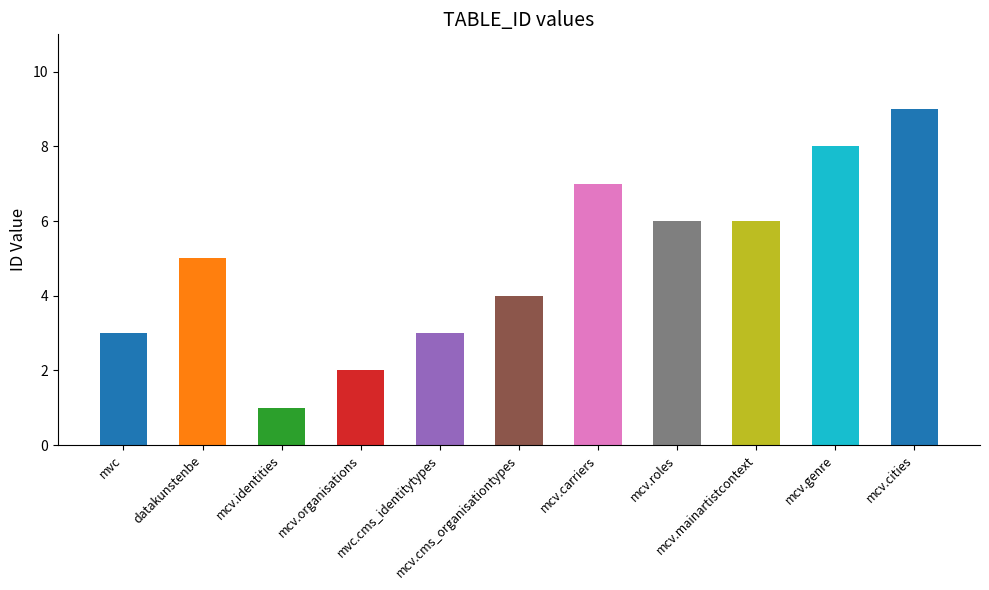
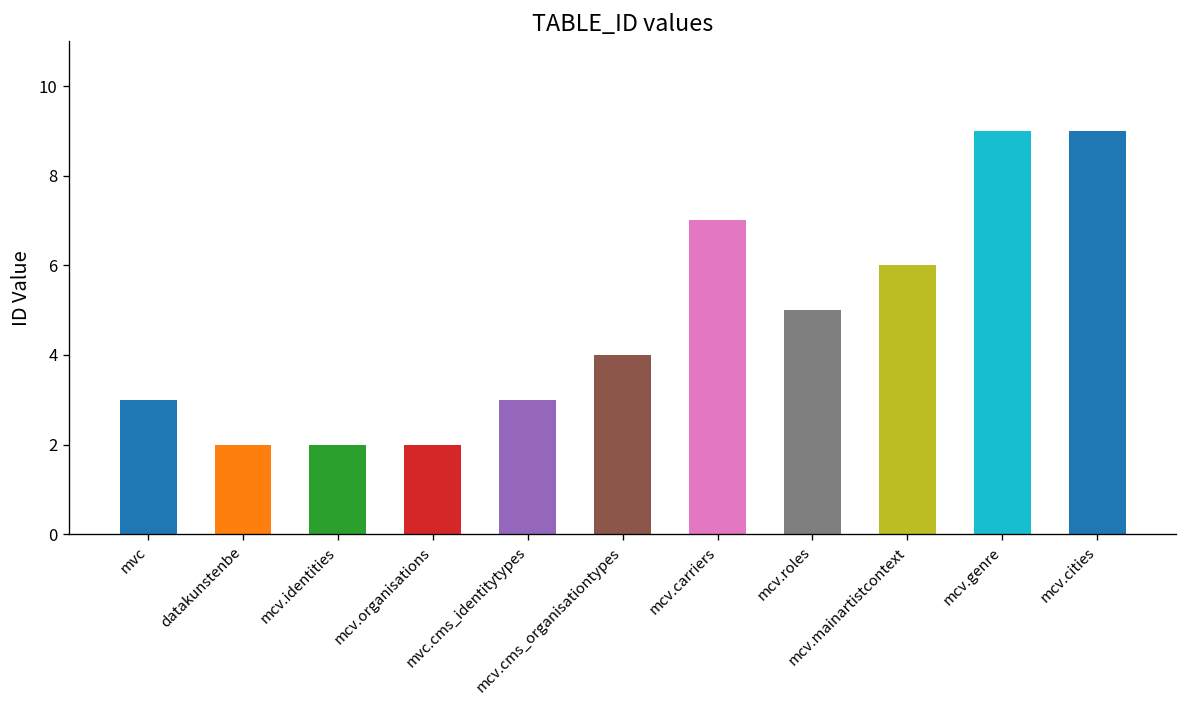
  {
    "mvc": 3,
-   "datakunstenbe": 5,
-   "mcv.identities": 1,
+   "datakunstenbe": 2,
+   "mcv.identities": 2,
    "mcv.organisations": 2,
    "mvc.cms_identitytypes": 3,
    "mcv.cms_organisationtypes": 4,
    "mcv.carriers": 7,
-   "mcv.roles": 6,
+   "mcv.roles": 5,
    "mcv.mainartistcontext": 6,
-   "mcv.genre": 8,
+   "mcv.genre": 9,
    "mcv.cities": 9
  }
